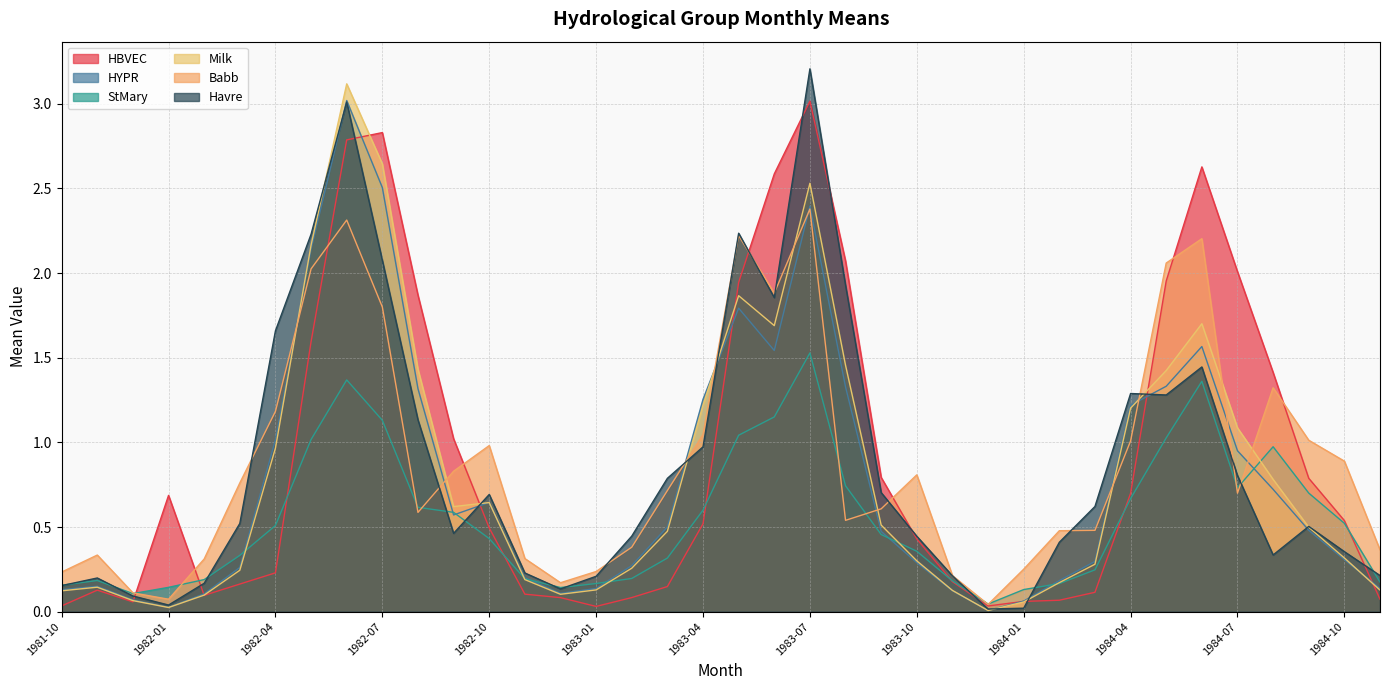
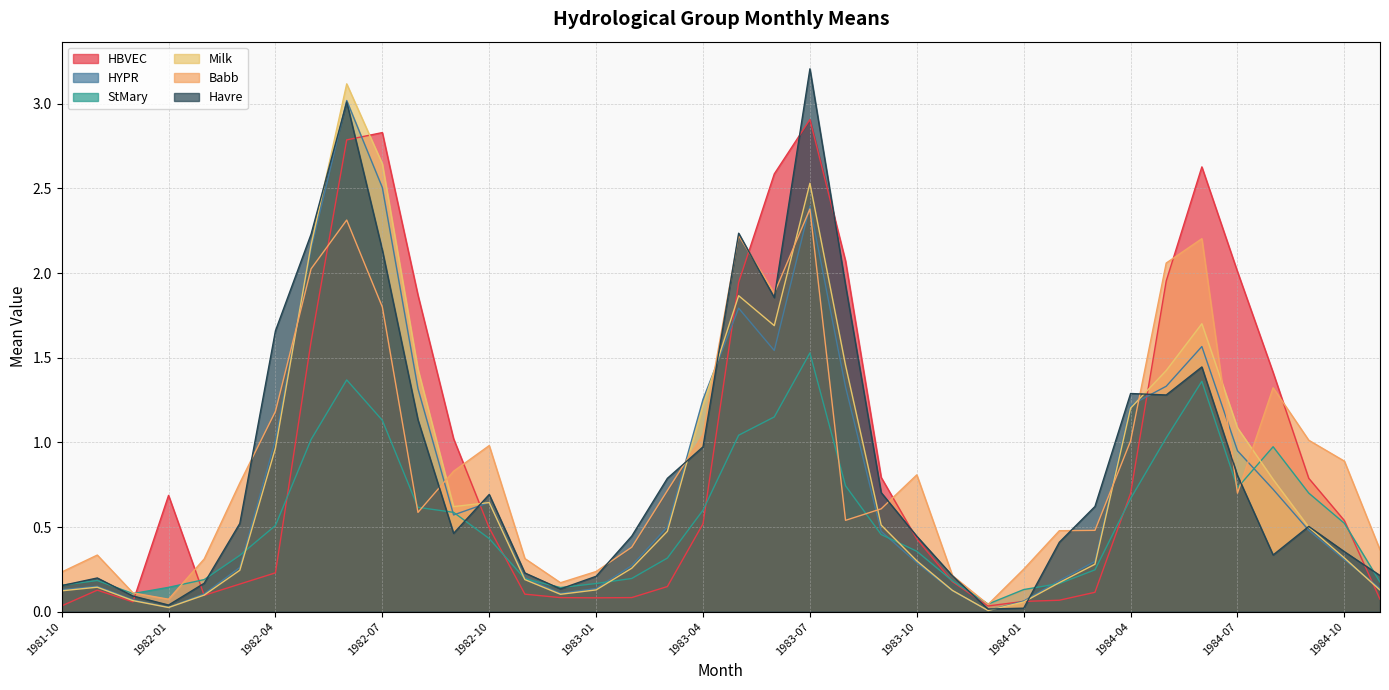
  {
    "HBVEC": {
      "1981-10": 0.03,
      "1982-01": 0.69,
      "1982-04": 0.23,
      "1982-07": 2.83,
      "1982-10": 0.49,
-     "1983-01": 0.03,
+     "1983-01": 0.08,
      "1983-04": 0.52,
-     "1983-07": 3.02,
+     "1983-07": 2.91,
      "1983-10": 0.43,
      "1984-04": 0.70,
      "1984-07": 2.01,
      "1984-10": 0.54
    },
    "Havre": {
      "1982-04": 1.66,
-     "1982-07": 2.08,
+     "1982-07": 2.14,
      "1982-10": 0.69,
      "1983-01": 0.21,
      "1983-04": 0.97,
      "1983-07": 3.21,
      "1983-10": 0.45,
      "1984-01": 0.02,
      "1984-04": 1.29,
      "1984-07": 0.80,
      "1984-10": 0.35
    }
  }
